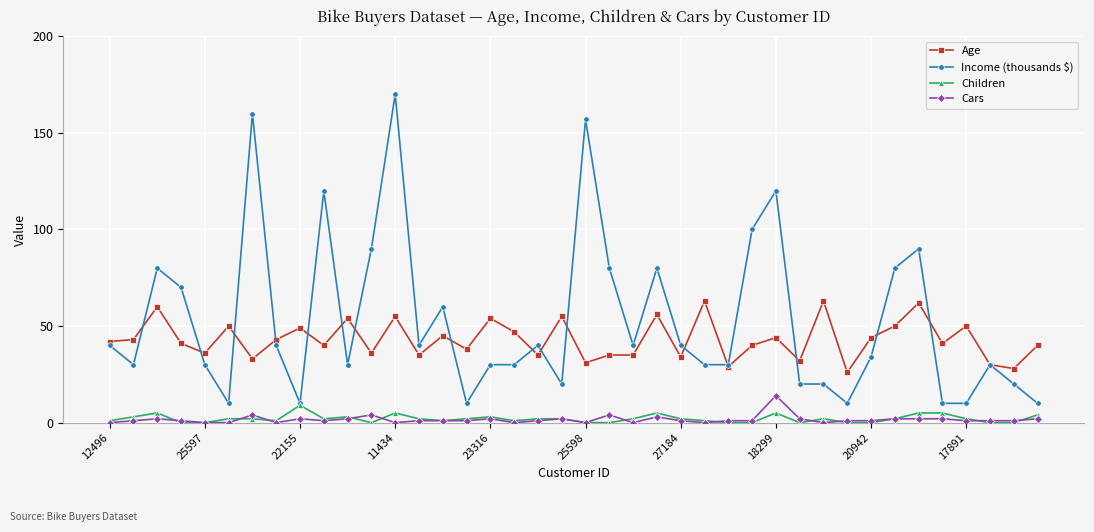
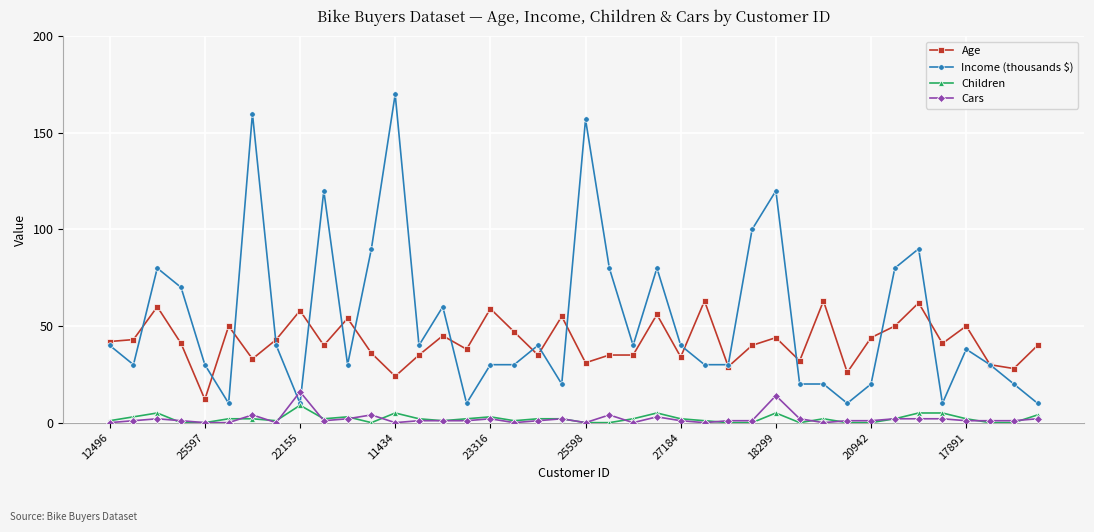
  {
    "Age": {
      "12496": 42,
-     "25597": 36,
-     "22155": 49,
-     "11434": 55,
-     "23316": 54,
+     "25597": 12,
+     "22155": 58,
+     "11434": 24,
+     "23316": 59,
      "25598": 31,
      "27184": 34,
      "18299": 44,
      "20942": 44,
      "17891": 50
    },
    "Income (thousands $)": {
      "12496": 40,
      "25597": 30,
      "11434": 170,
      "23316": 30,
      "25598": 157,
      "27184": 40,
      "18299": 120,
-     "20942": 34,
-     "17891": 10
+     "20942": 20,
+     "17891": 38
    },
    "Children": {
      "11434": 5,
      "18299": 5
    },
    "Cars": {
-     "22155": 2,
+     "22155": 16,
      "11434": 0,
      "18299": 14
    }
  }
